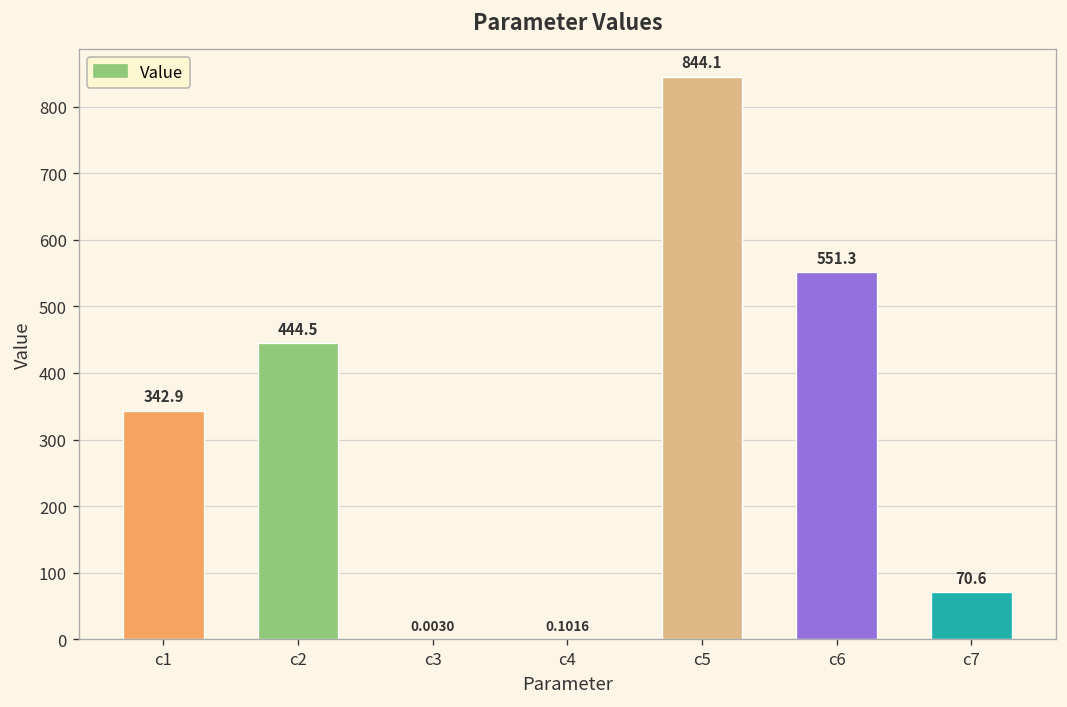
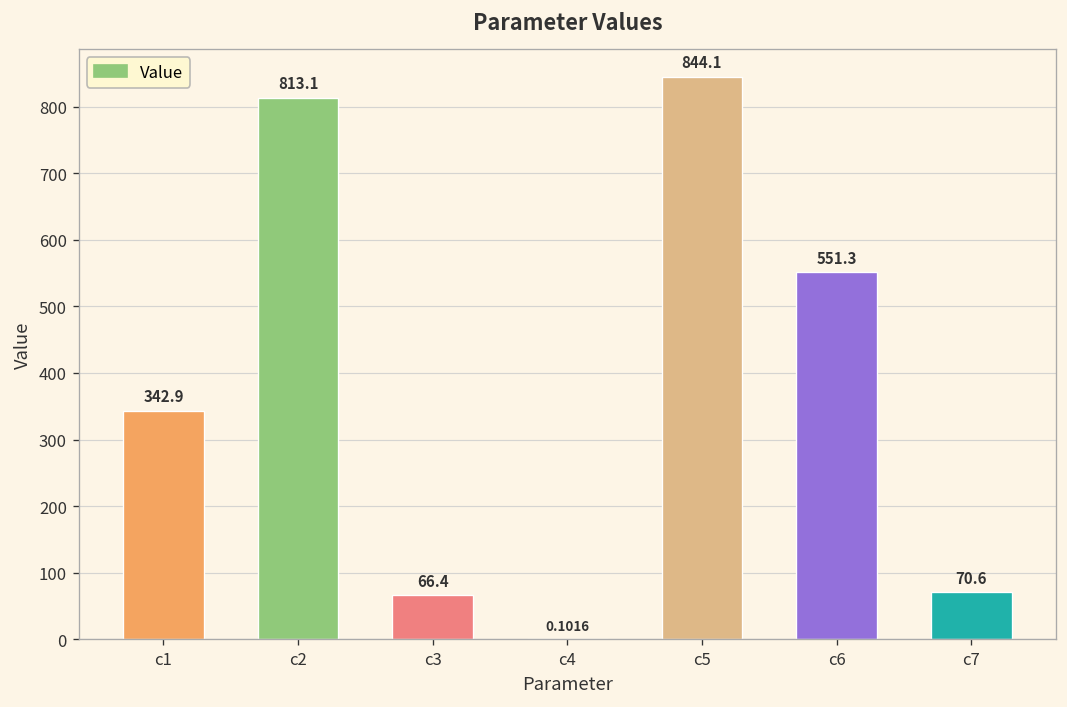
  {
    "c1": 342.9,
-   "c2": 444.5,
-   "c3": 0.0030,
+   "c2": 813.1,
+   "c3": 66.4,
    "c4": 0.1016,
    "c5": 844.1,
    "c6": 551.3,
    "c7": 70.6
  }
